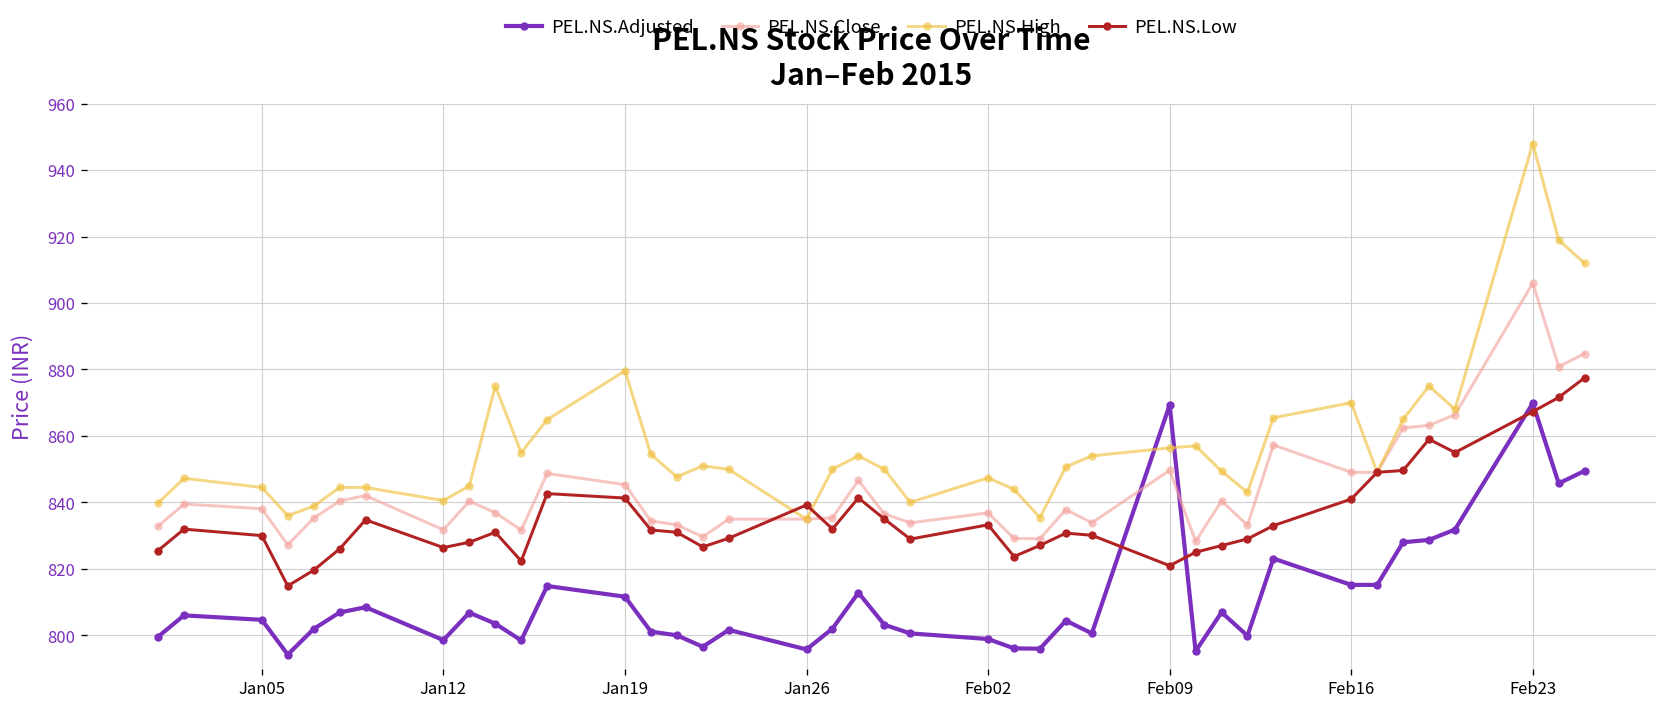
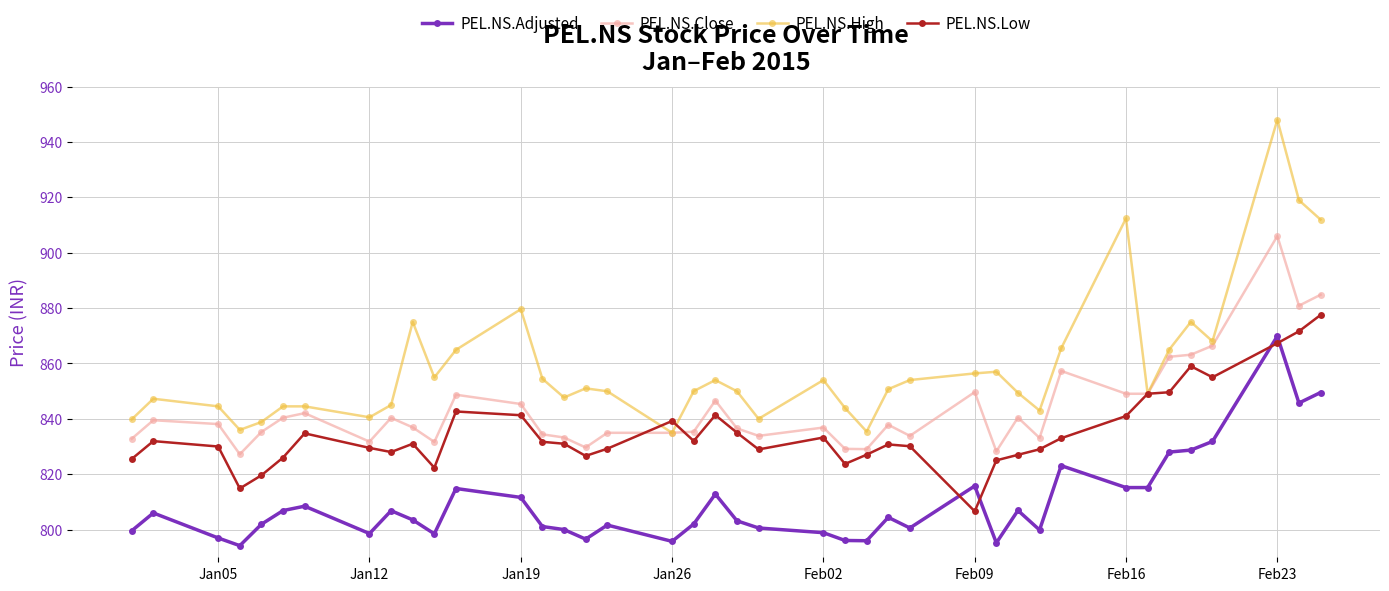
  {
    "PEL.NS.Adjusted": {
-     "Jan05": 805,
+     "Jan05": 797,
      "Jan12": 799,
      "Jan19": 812,
      "Jan26": 796,
      "Feb02": 799,
-     "Feb09": 869,
+     "Feb09": 816,
      "Feb16": 815,
      "Feb23": 870
    },
    "PEL.NS.Close": {
      "Jan05": 838,
      "Jan12": 832,
      "Jan19": 845,
      "Feb02": 837,
      "Feb09": 850,
      "Feb16": 849,
      "Feb23": 906
    },
    "PEL.NS.High": {
      "Jan05": 845,
      "Jan12": 841,
      "Jan19": 880,
-     "Feb02": 847,
+     "Feb02": 854,
      "Feb09": 856,
-     "Feb16": 870,
+     "Feb16": 912,
      "Feb23": 948
    },
    "PEL.NS.Low": {
      "Jan05": 830,
-     "Jan12": 826,
+     "Jan12": 830,
      "Jan19": 841,
      "Jan26": 839,
      "Feb02": 833,
-     "Feb09": 821,
+     "Feb09": 807,
      "Feb16": 841,
      "Feb23": 867
    }
  }
